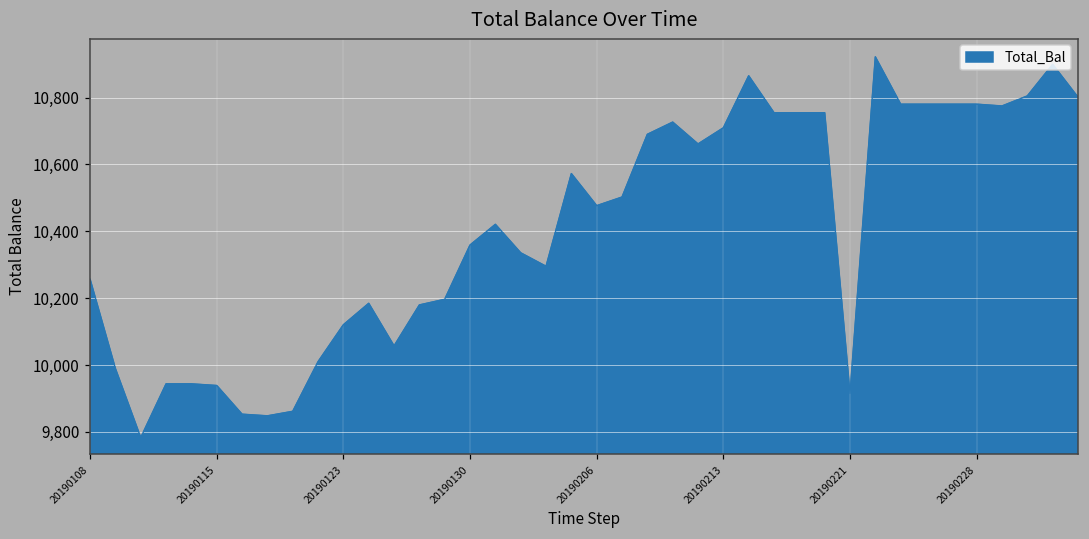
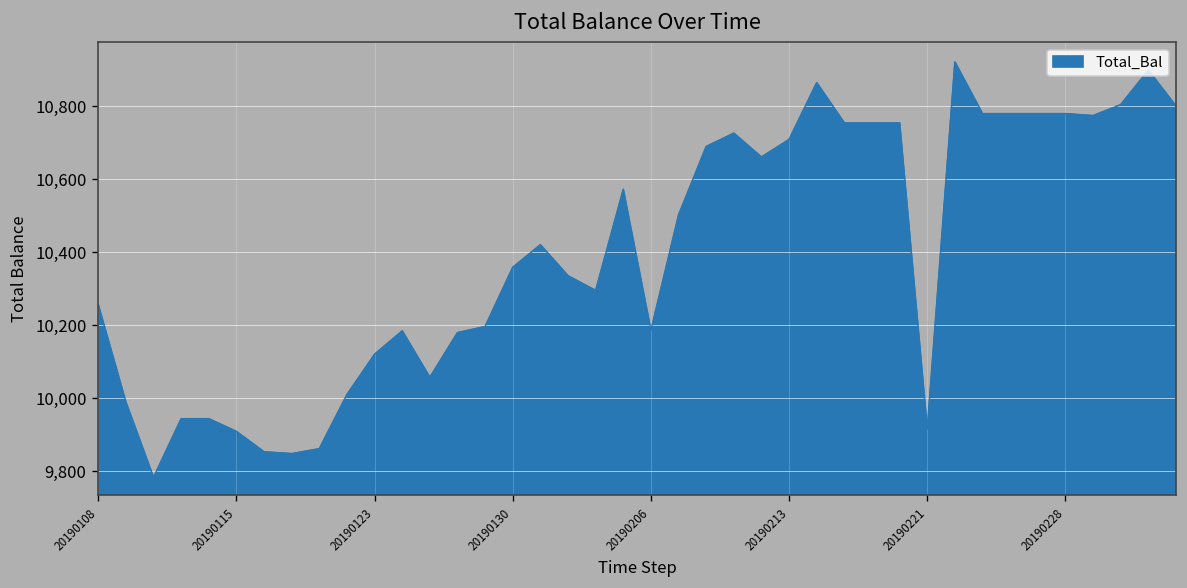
  {
    "20190108": "10,260",
-   "20190115": "9,940",
+   "20190115": "9,910",
    "20190123": "10,120",
    "20190130": "10,360",
-   "20190206": "10,480",
+   "20190206": "10,190",
    "20190213": "10,710",
    "20190221": "9,920",
    "20190228": "10,780"
  }
